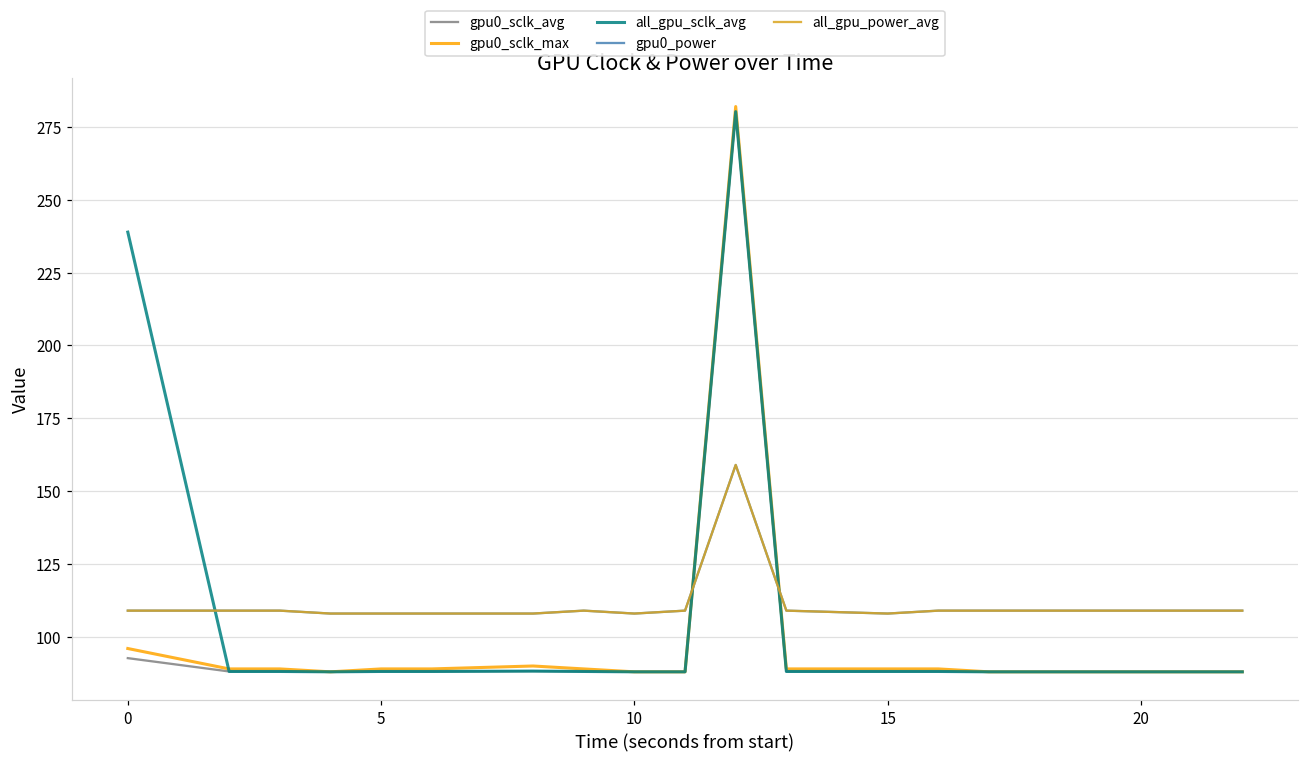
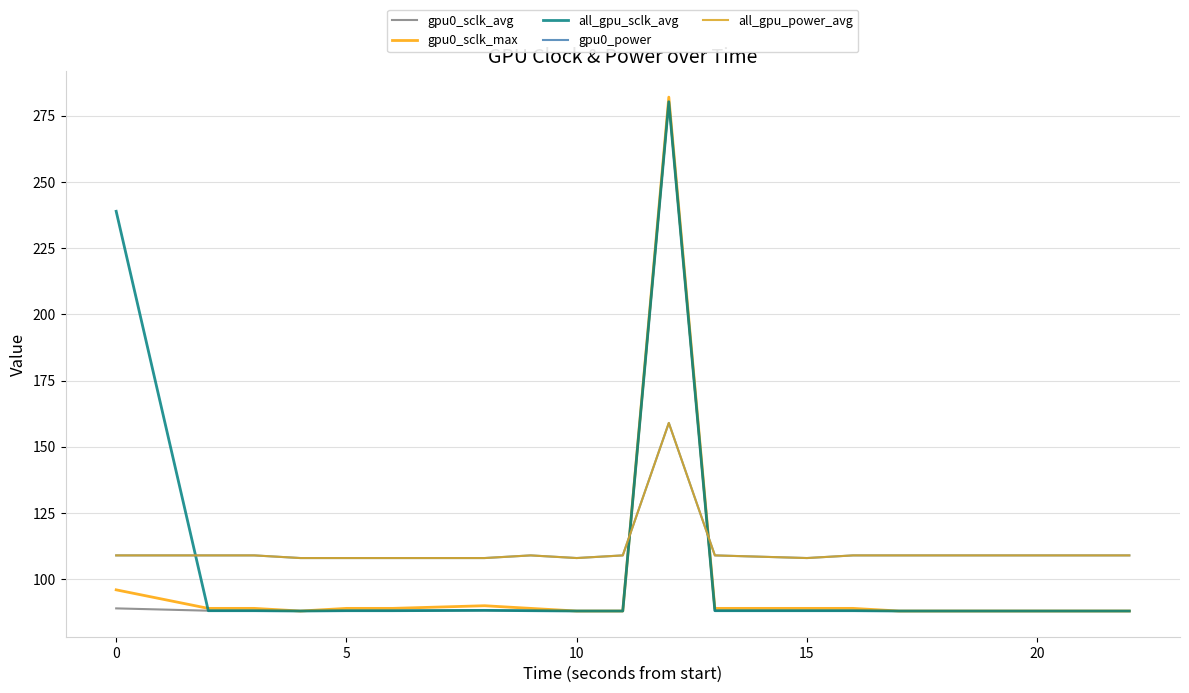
  {
    "gpu0_sclk_avg": {
-     "0": 93
+     "0": 89
    },
    "all_gpu_sclk_avg": {
      "0": 239
    }
  }
